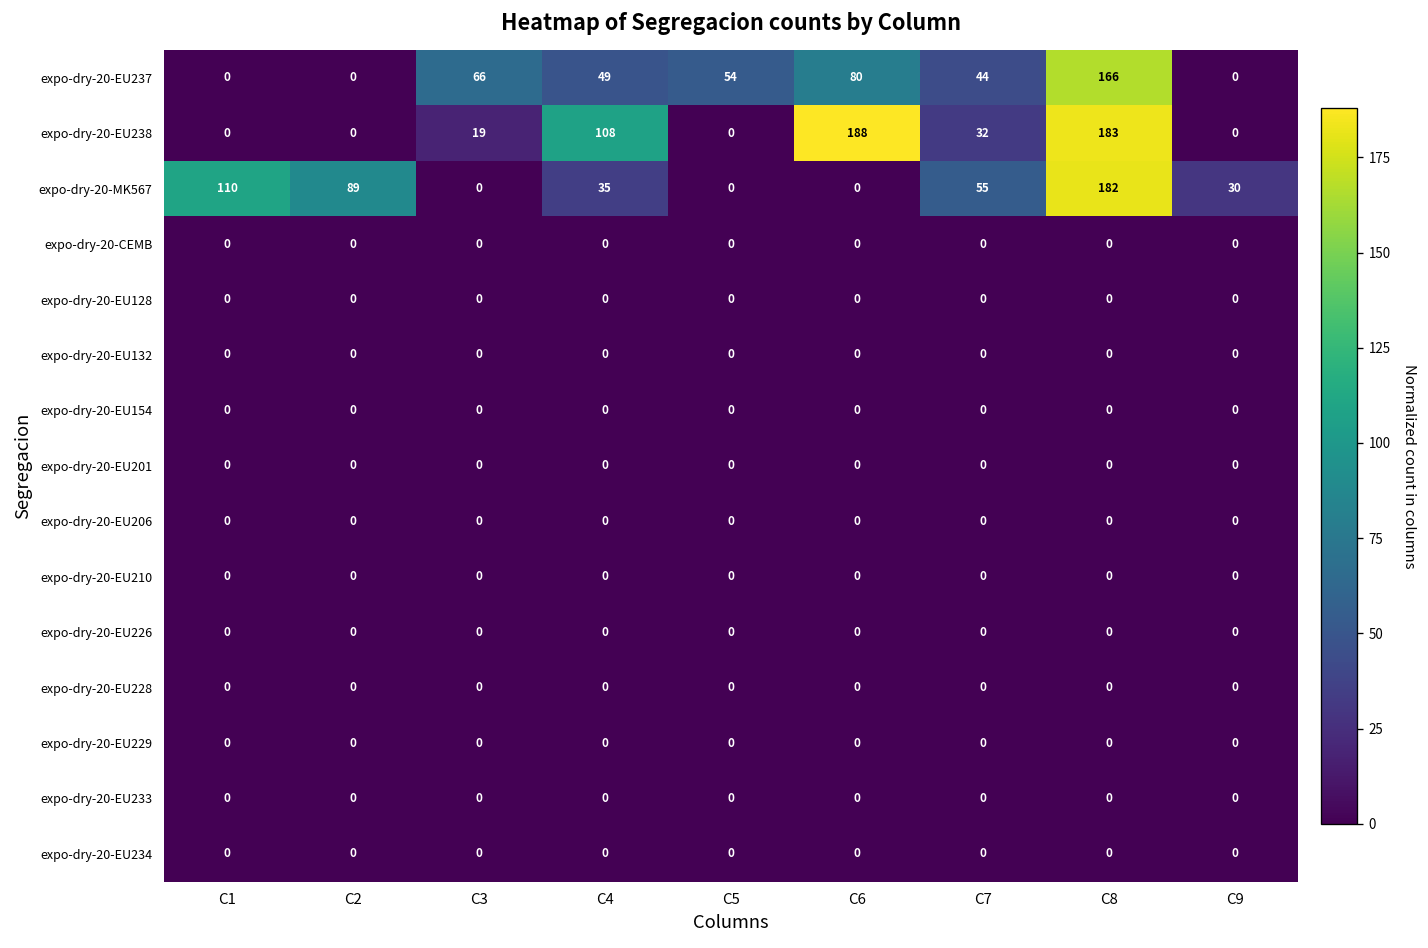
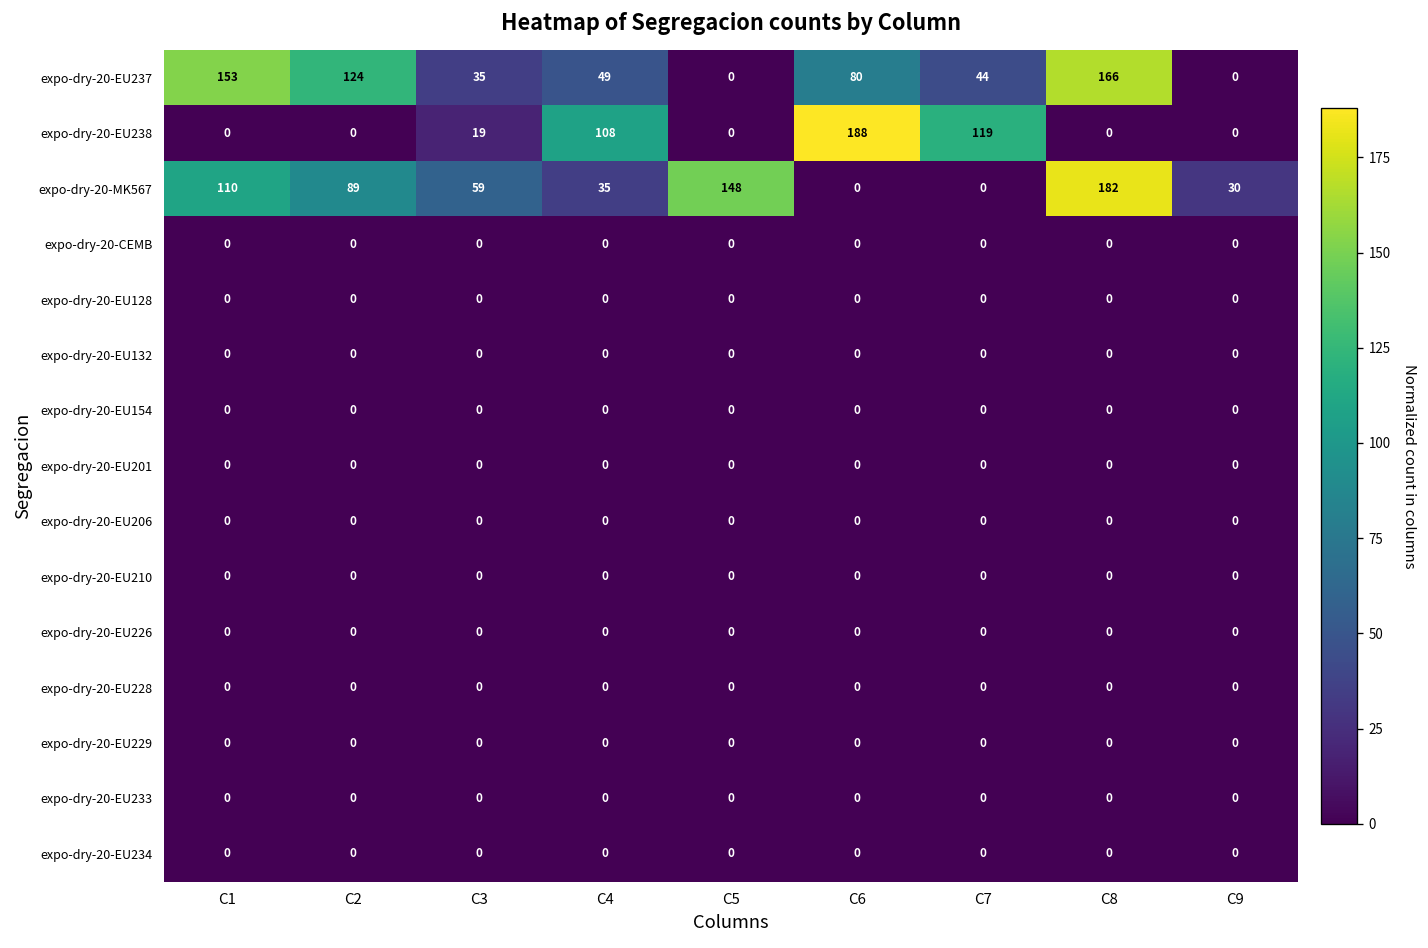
  {
    "expo-dry-20-EU237": {
-     "C1": 0,
-     "C2": 0,
-     "C3": 66,
+     "C1": 153,
+     "C2": 124,
+     "C3": 35,
      "C4": 49,
-     "C5": 54,
+     "C5": 0,
      "C6": 80,
      "C7": 44,
      "C8": 166,
      "C9": 0
    },
    "expo-dry-20-EU238": {
      "C1": 0,
      "C2": 0,
      "C3": 19,
      "C4": 108,
      "C5": 0,
      "C6": 188,
-     "C7": 32,
-     "C8": 183,
+     "C7": 119,
+     "C8": 0,
      "C9": 0
    },
    "expo-dry-20-MK567": {
      "C1": 110,
      "C2": 89,
-     "C3": 0,
+     "C3": 59,
      "C4": 35,
-     "C5": 0,
+     "C5": 148,
      "C6": 0,
-     "C7": 55,
+     "C7": 0,
      "C8": 182,
      "C9": 30
    },
    "expo-dry-20-CEMB": {
      "C1": 0,
      "C2": 0,
      "C3": 0,
      "C4": 0,
      "C5": 0,
      "C6": 0,
      "C7": 0,
      "C8": 0,
      "C9": 0
    },
    "expo-dry-20-EU128": {
      "C1": 0,
      "C2": 0,
      "C3": 0,
      "C4": 0,
      "C5": 0,
      "C6": 0,
      "C7": 0,
      "C8": 0,
      "C9": 0
    },
    "expo-dry-20-EU132": {
      "C1": 0,
      "C2": 0,
      "C3": 0,
      "C4": 0,
      "C5": 0,
      "C6": 0,
      "C7": 0,
      "C8": 0,
      "C9": 0
    },
    "expo-dry-20-EU154": {
      "C1": 0,
      "C2": 0,
      "C3": 0,
      "C4": 0,
      "C5": 0,
      "C6": 0,
      "C7": 0,
      "C8": 0,
      "C9": 0
    },
    "expo-dry-20-EU201": {
      "C1": 0,
      "C2": 0,
      "C3": 0,
      "C4": 0,
      "C5": 0,
      "C6": 0,
      "C7": 0,
      "C8": 0,
      "C9": 0
    },
    "expo-dry-20-EU206": {
      "C1": 0,
      "C2": 0,
      "C3": 0,
      "C4": 0,
      "C5": 0,
      "C6": 0,
      "C7": 0,
      "C8": 0,
      "C9": 0
    },
    "expo-dry-20-EU210": {
      "C1": 0,
      "C2": 0,
      "C3": 0,
      "C4": 0,
      "C5": 0,
      "C6": 0,
      "C7": 0,
      "C8": 0,
      "C9": 0
    },
    "expo-dry-20-EU226": {
      "C1": 0,
      "C2": 0,
      "C3": 0,
      "C4": 0,
      "C5": 0,
      "C6": 0,
      "C7": 0,
      "C8": 0,
      "C9": 0
    },
    "expo-dry-20-EU228": {
      "C1": 0,
      "C2": 0,
      "C3": 0,
      "C4": 0,
      "C5": 0,
      "C6": 0,
      "C7": 0,
      "C8": 0,
      "C9": 0
    },
    "expo-dry-20-EU229": {
      "C1": 0,
      "C2": 0,
      "C3": 0,
      "C4": 0,
      "C5": 0,
      "C6": 0,
      "C7": 0,
      "C8": 0,
      "C9": 0
    },
    "expo-dry-20-EU233": {
      "C1": 0,
      "C2": 0,
      "C3": 0,
      "C4": 0,
      "C5": 0,
      "C6": 0,
      "C7": 0,
      "C8": 0,
      "C9": 0
    },
    "expo-dry-20-EU234": {
      "C1": 0,
      "C2": 0,
      "C3": 0,
      "C4": 0,
      "C5": 0,
      "C6": 0,
      "C7": 0,
      "C8": 0,
      "C9": 0
    }
  }
